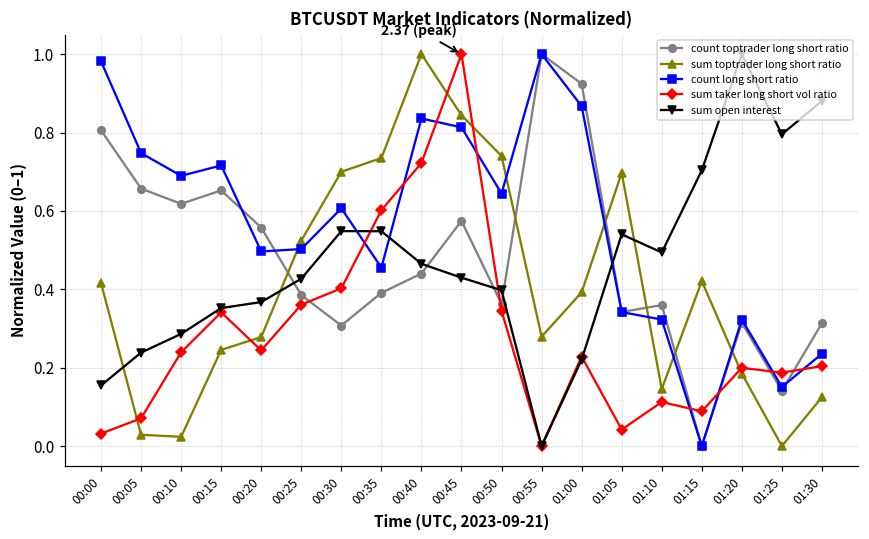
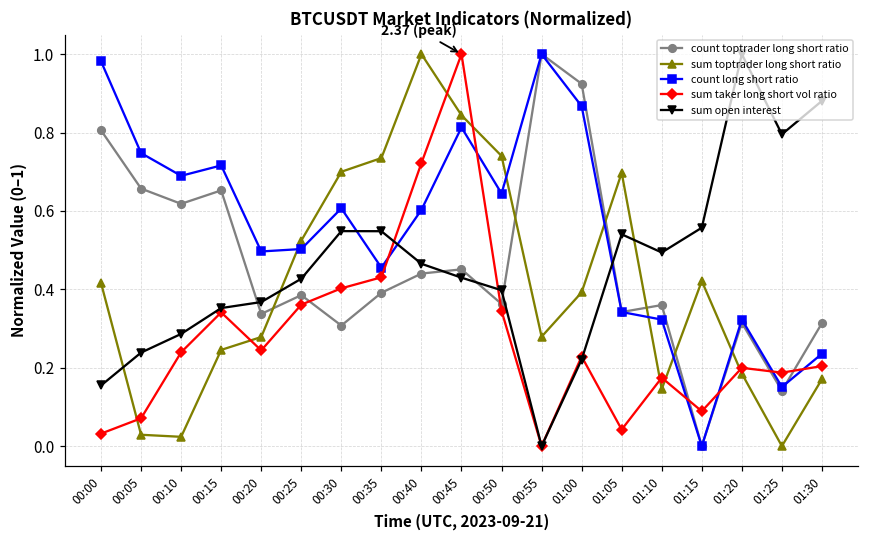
  {
    "count toptrader long short ratio": {
      "00:00": 0.81,
      "00:05": 0.66,
      "00:10": 0.62,
      "00:15": 0.65,
-     "00:20": 0.56,
+     "00:20": 0.34,
      "00:25": 0.39,
      "00:30": 0.31,
      "00:35": 0.39,
      "00:40": 0.44,
-     "00:45": 0.57,
+     "00:45": 0.45,
      "00:50": 0.36,
      "01:00": 0.92,
      "01:10": 0.36,
      "01:20": 0.31,
      "01:25": 0.14,
      "01:30": 0.31
    },
    "sum toptrader long short ratio": {
      "00:00": 0.42,
      "00:05": 0.03,
      "00:10": 0.02,
      "00:15": 0.25,
      "00:20": 0.28,
      "00:25": 0.52,
      "00:30": 0.70,
      "00:35": 0.73,
      "00:45": 0.84,
      "00:50": 0.74,
      "00:55": 0.28,
      "01:00": 0.39,
      "01:05": 0.70,
      "01:10": 0.15,
      "01:15": 0.42,
      "01:20": 0.19,
      "01:25": 0.00,
-     "01:30": 0.12
+     "01:30": 0.17
    },
    "count long short ratio": {
      "00:00": 0.98,
      "00:05": 0.75,
      "00:10": 0.69,
      "00:15": 0.72,
      "00:20": 0.50,
      "00:25": 0.50,
      "00:30": 0.61,
      "00:35": 0.46,
-     "00:40": 0.84,
+     "00:40": 0.60,
      "00:45": 0.81,
      "00:50": 0.64,
      "01:00": 0.87,
      "01:10": 0.32,
      "01:20": 0.32,
      "01:25": 0.15,
      "01:30": 0.24
    },
    "sum taker long short vol ratio": {
      "00:00": 0.03,
      "00:05": 0.07,
      "00:10": 0.24,
      "00:15": 0.34,
      "00:20": 0.24,
      "00:25": 0.36,
      "00:30": 0.40,
-     "00:35": 0.60,
+     "00:35": 0.43,
      "00:40": 0.72,
      "00:45": 1.00,
      "00:50": 0.35,
      "01:00": 0.23,
      "01:05": 0.04,
-     "01:10": 0.11,
+     "01:10": 0.17,
      "01:15": 0.09,
      "01:20": 0.20,
      "01:25": 0.19,
      "01:30": 0.20
    },
    "sum open interest": {
      "00:00": 0.15,
      "00:05": 0.24,
      "00:10": 0.29,
      "00:15": 0.35,
      "00:20": 0.37,
      "00:25": 0.43,
      "00:30": 0.55,
      "00:35": 0.55,
      "00:40": 0.47,
      "00:45": 0.43,
      "00:50": 0.40,
      "01:00": 0.22,
      "01:05": 0.54,
      "01:10": 0.49,
-     "01:15": 0.70,
+     "01:15": 0.56,
      "01:25": 0.80
    }
  }
